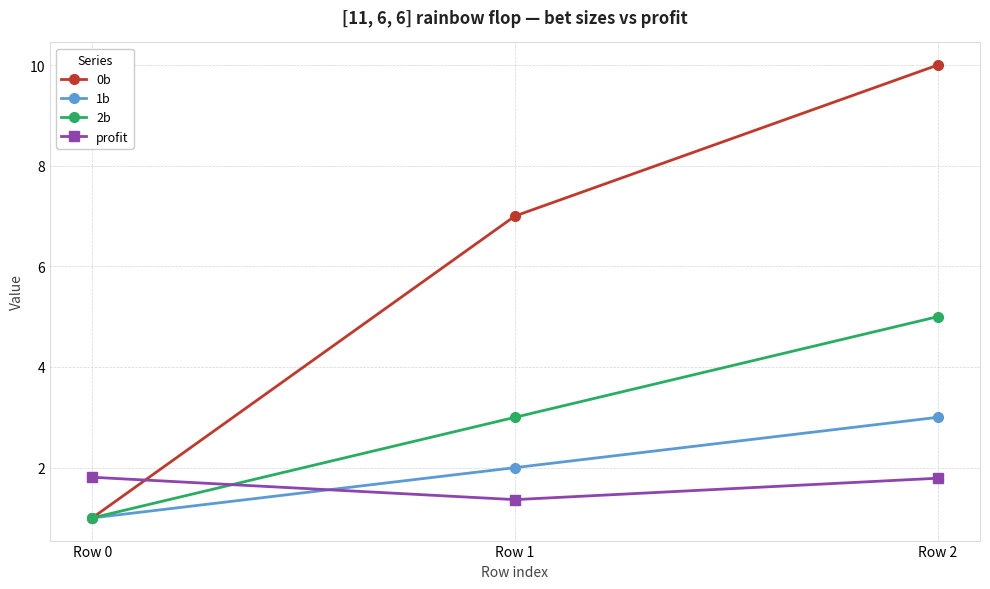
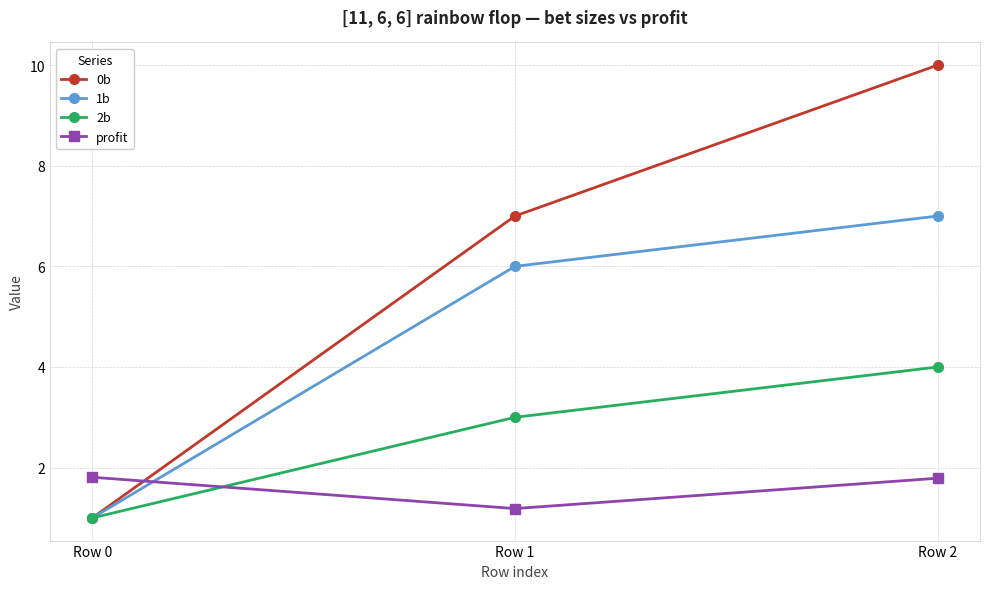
  {
    "0b": {
      "Row 1": 7.0,
      "Row 2": 10.0
    },
    "1b": {
-     "Row 1": 2,
-     "Row 2": 3
+     "Row 1": 6,
+     "Row 2": 7
    },
    "2b": {
      "Row 1": 3,
-     "Row 2": 5
+     "Row 2": 4
    },
    "profit": {
      "Row 0": 1.8,
-     "Row 1": 1.4,
+     "Row 1": 1.2,
      "Row 2": 1.8
    }
  }
